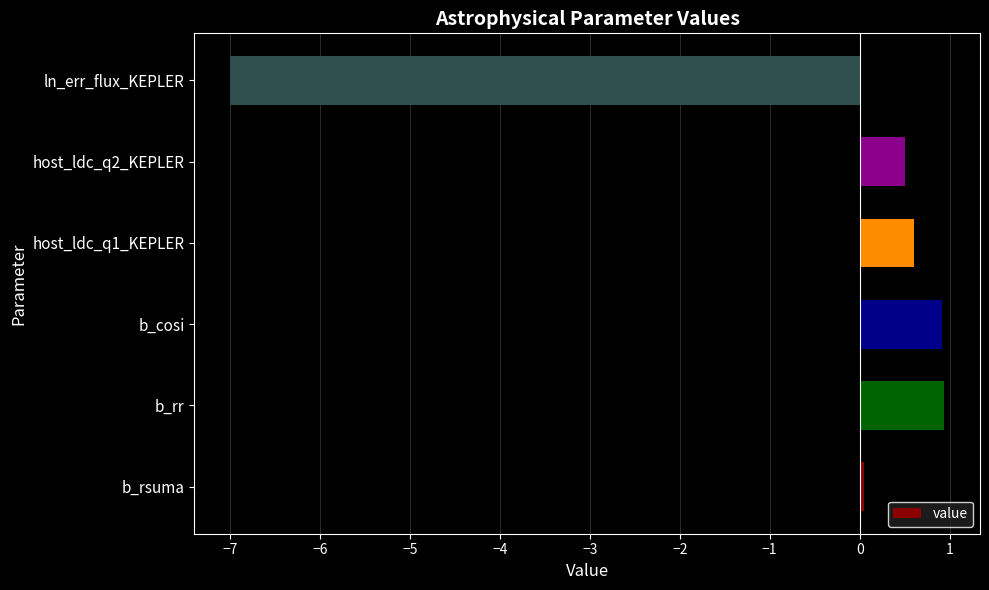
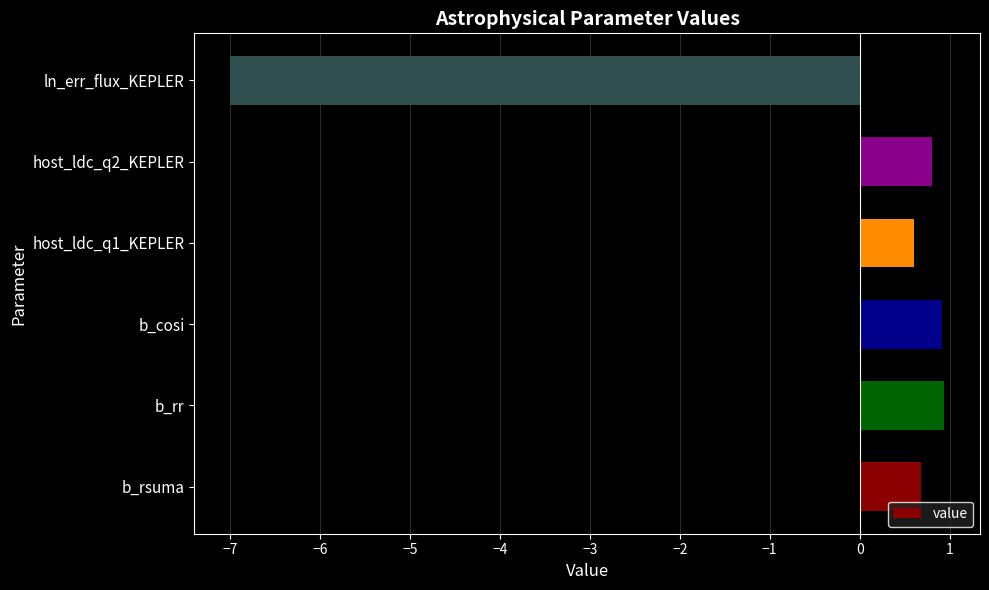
  {
    "ln_err_flux_KEPLER": -7.0,
-   "host_ldc_q2_KEPLER": 0.5,
+   "host_ldc_q2_KEPLER": 0.8,
    "host_ldc_q1_KEPLER": 0.6,
    "b_cosi": 0.9,
    "b_rr": 0.9,
-   "b_rsuma": 0.0
+   "b_rsuma": 0.7
  }
